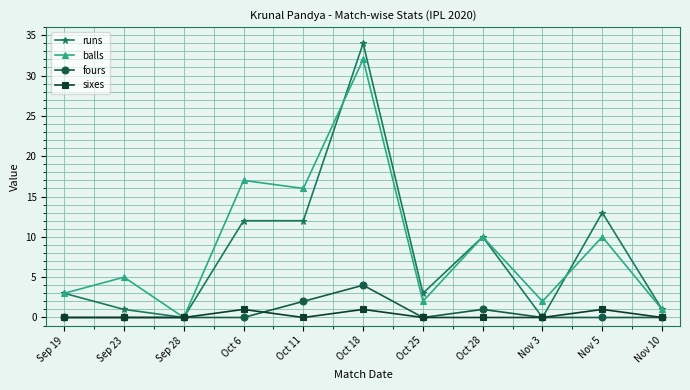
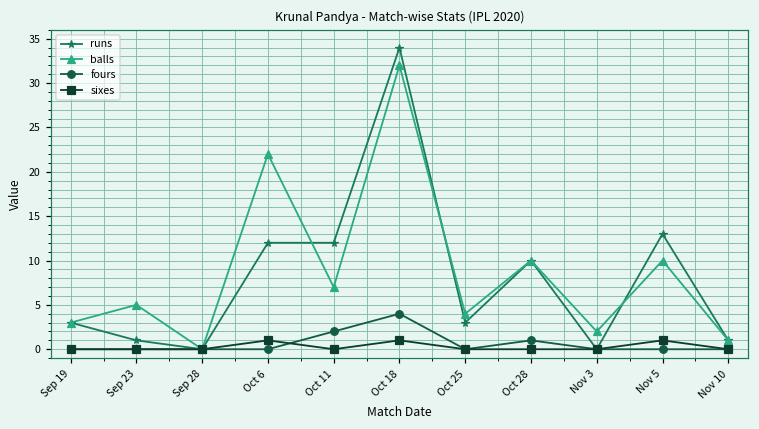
  {
    "balls": {
      "Sep 23": 5,
-     "Oct 6": 17,
-     "Oct 11": 16,
+     "Oct 6": 22,
+     "Oct 11": 7,
      "Oct 18": 32,
-     "Oct 25": 2,
+     "Oct 25": 4,
      "Nov 3": 2,
      "Nov 5": 10
    }
  }
